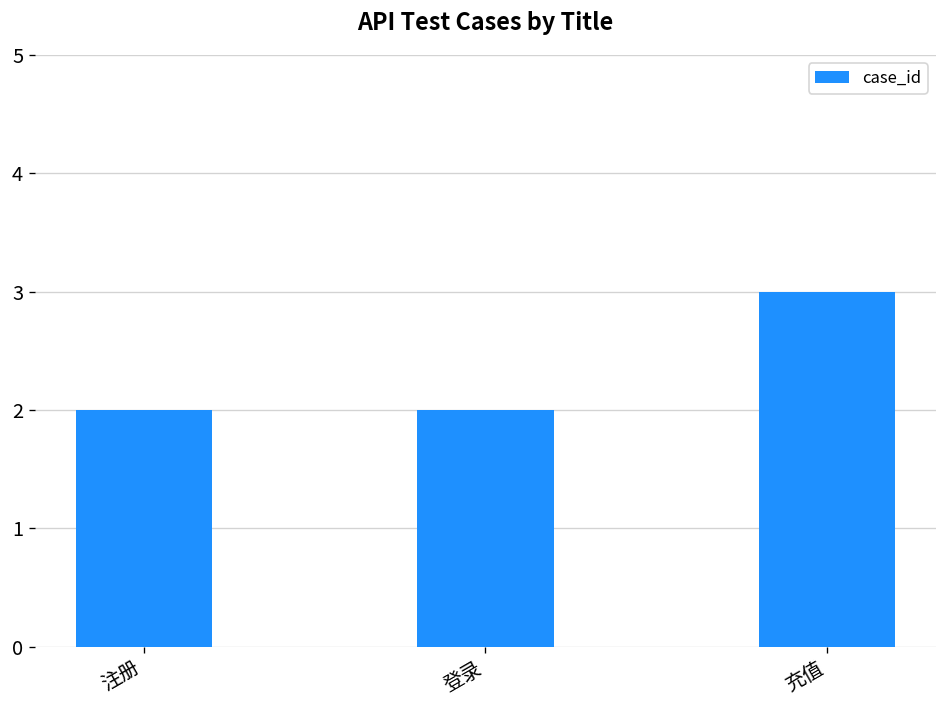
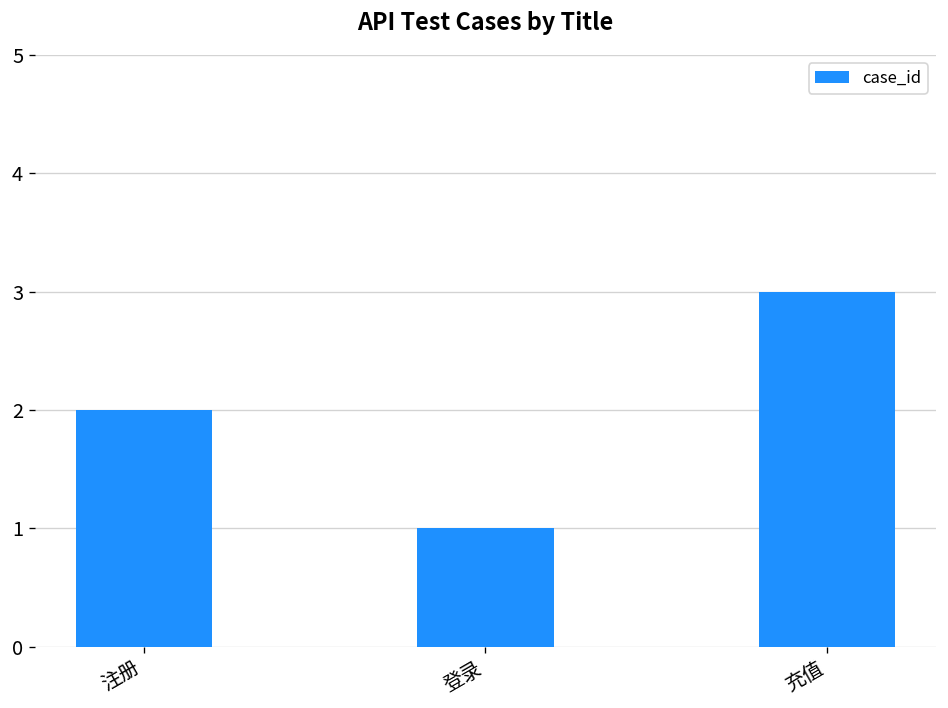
  {
    "注册": 2,
-   "登录": 2,
+   "登录": 1,
    "充值": 3
  }
